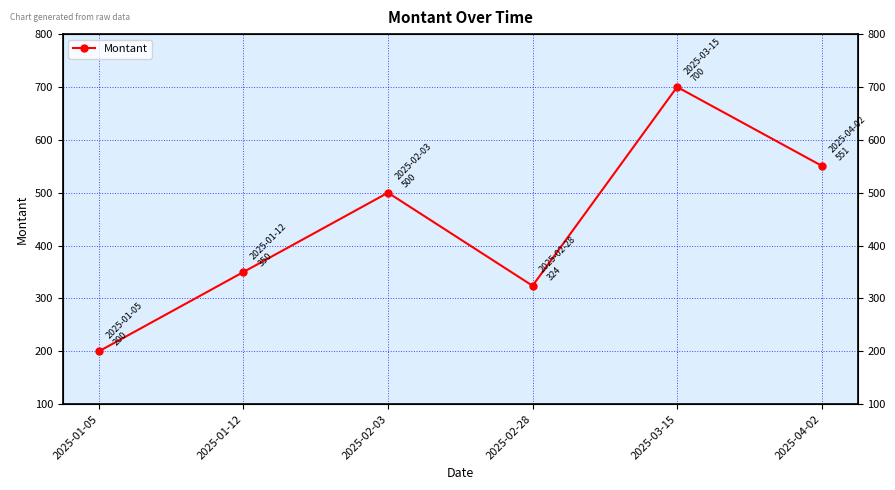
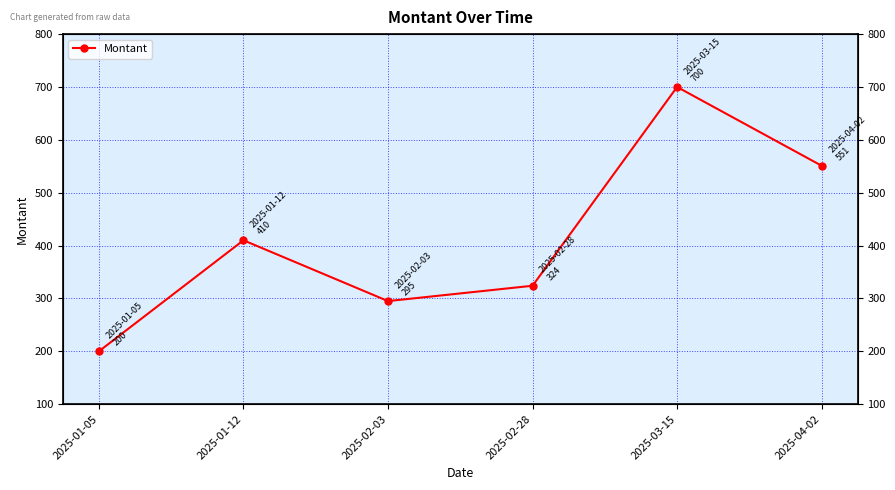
  {
    "2025-01-05": 200,
-   "2025-01-12": 350,
-   "2025-02-03": 500,
+   "2025-01-12": 410,
+   "2025-02-03": 295,
    "2025-02-28": 324,
    "2025-03-15": 700,
    "2025-04-02": 551
  }
